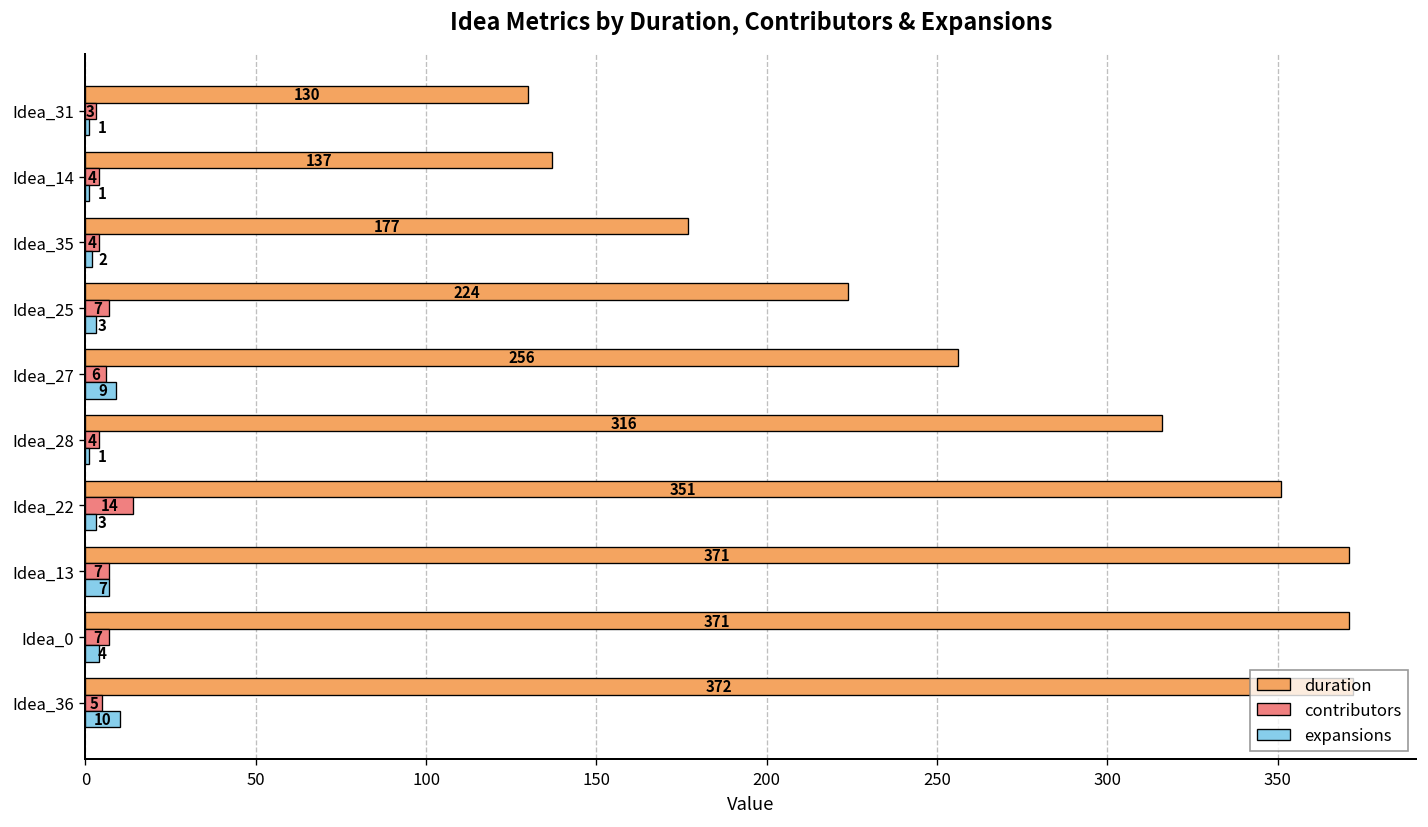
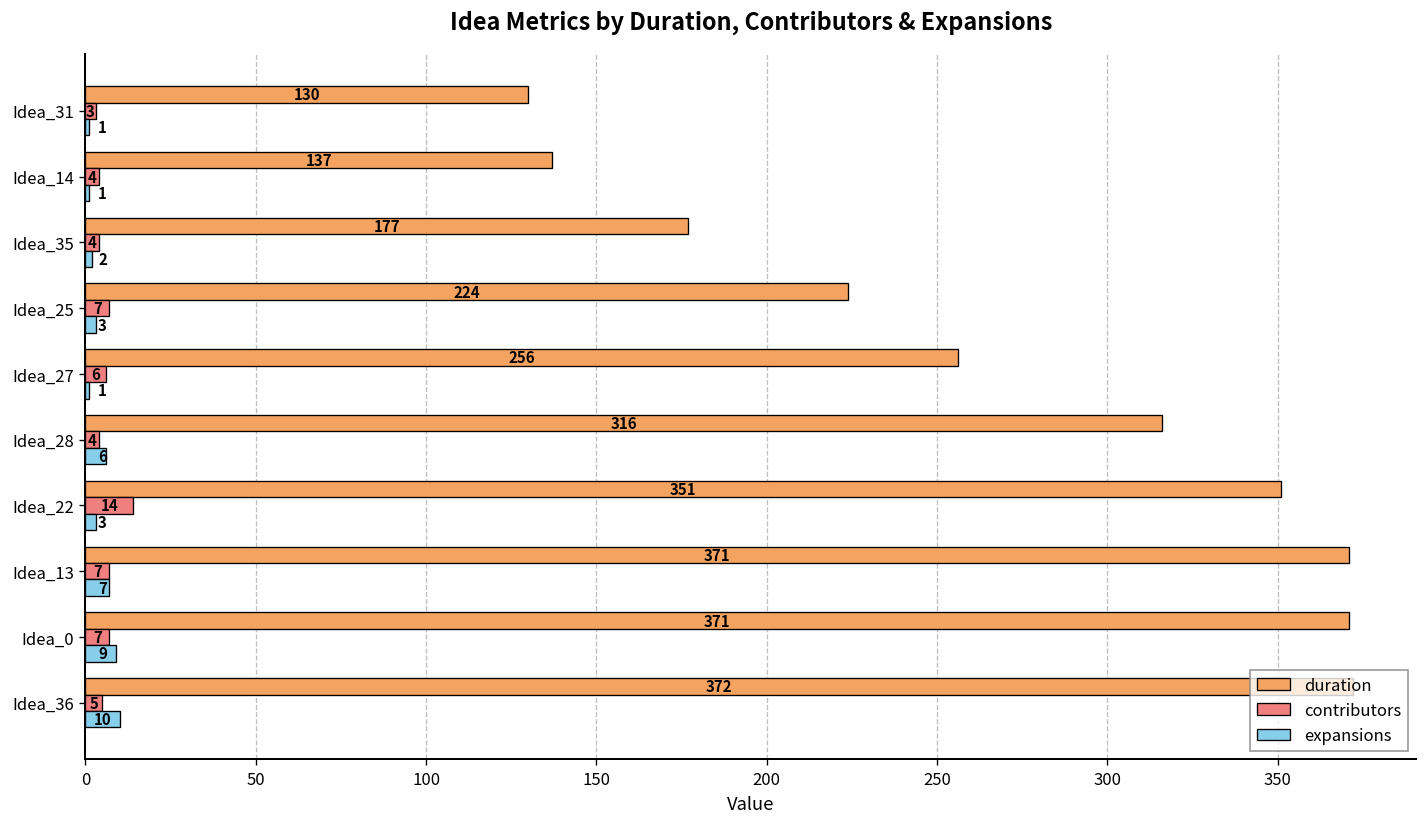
  {
    "expansions": {
      "Idea_31": 1,
      "Idea_14": 1,
      "Idea_35": 2,
      "Idea_25": 3,
-     "Idea_27": 9,
-     "Idea_28": 1,
+     "Idea_27": 1,
+     "Idea_28": 6,
      "Idea_22": 3,
      "Idea_13": 7,
-     "Idea_0": 4,
+     "Idea_0": 9,
      "Idea_36": 10
    }
  }
